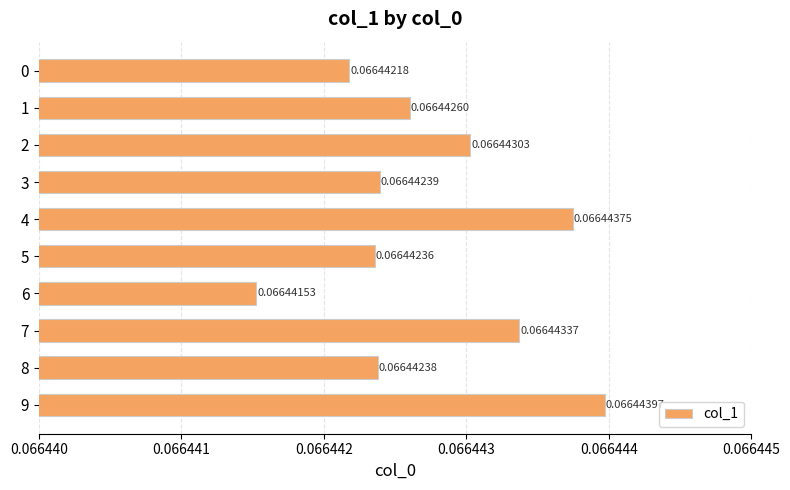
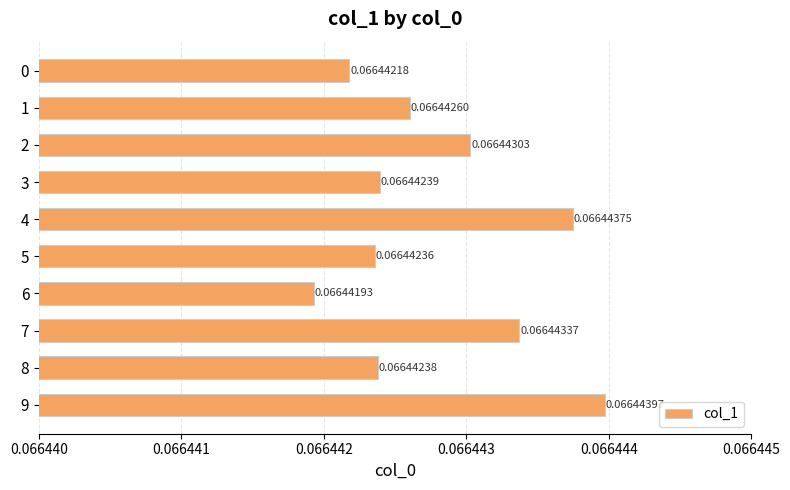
  {
    "0": 0.06644218,
    "1": 0.06644260,
    "2": 0.06644303,
    "3": 0.06644239,
    "4": 0.06644375,
    "5": 0.06644236,
-   "6": 0.06644153,
+   "6": 0.06644193,
    "7": 0.06644337,
    "8": 0.06644238
  }
